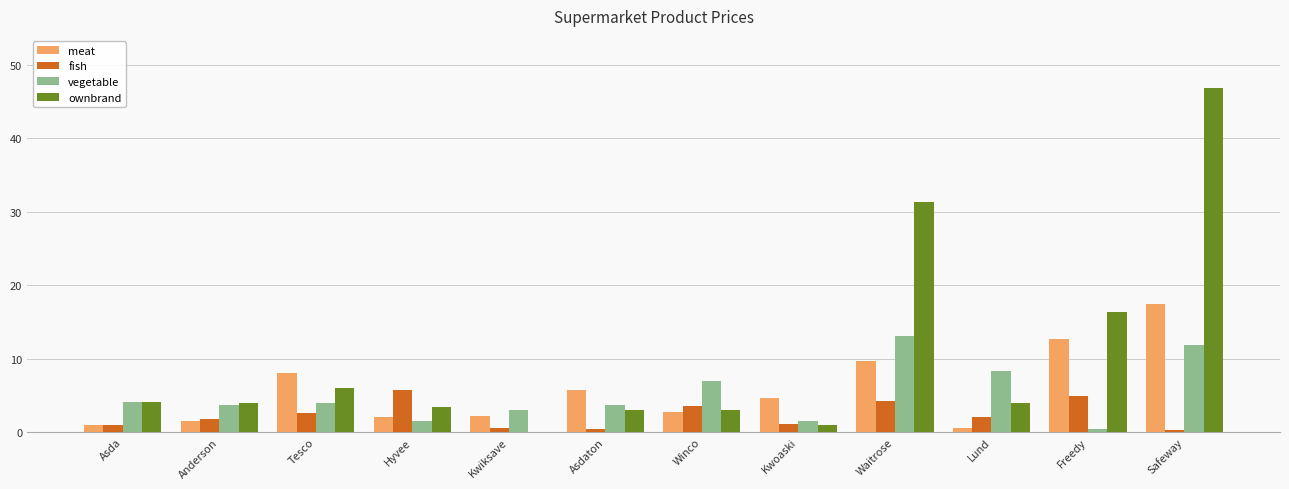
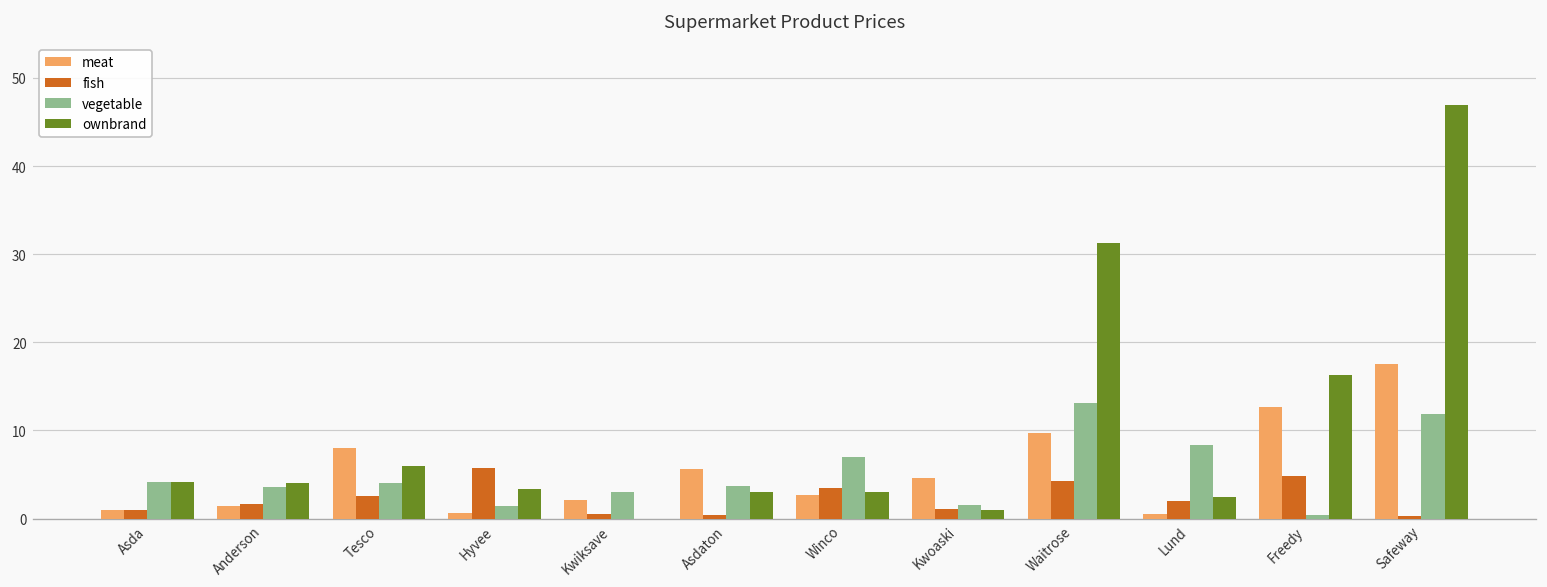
  {
    "meat": {
      "Asda": 1,
      "Anderson": 1,
      "Tesco": 8,
-     "Hyvee": 2,
+     "Hyvee": 1,
      "Kwiksave": 2,
      "Asdaton": 6,
      "Winco": 3,
      "Kwoaski": 5,
      "Waitrose": 10,
      "Lund": 0,
      "Freedy": 13,
      "Safeway": 17
    },
    "fish": {
      "Asda": 1,
      "Anderson": 2,
      "Tesco": 3,
      "Hyvee": 6,
      "Kwiksave": 1,
      "Asdaton": 0,
      "Winco": 4,
      "Kwoaski": 1,
      "Waitrose": 4,
      "Lund": 2,
      "Freedy": 5
    },
    "vegetable": {
      "Asda": 4,
      "Anderson": 4,
      "Tesco": 4,
      "Hyvee": 1,
      "Kwiksave": 3,
      "Asdaton": 4,
      "Winco": 7,
      "Kwoaski": 2,
      "Waitrose": 13,
      "Lund": 8,
      "Freedy": 0,
      "Safeway": 12
    },
    "ownbrand": {
      "Asda": 4,
      "Anderson": 4,
      "Tesco": 6,
      "Hyvee": 3,
      "Kwiksave": 0,
      "Asdaton": 3,
      "Winco": 3,
      "Kwoaski": 1,
      "Waitrose": 31,
-     "Lund": 4,
+     "Lund": 3,
      "Freedy": 16,
      "Safeway": 47
    }
  }
